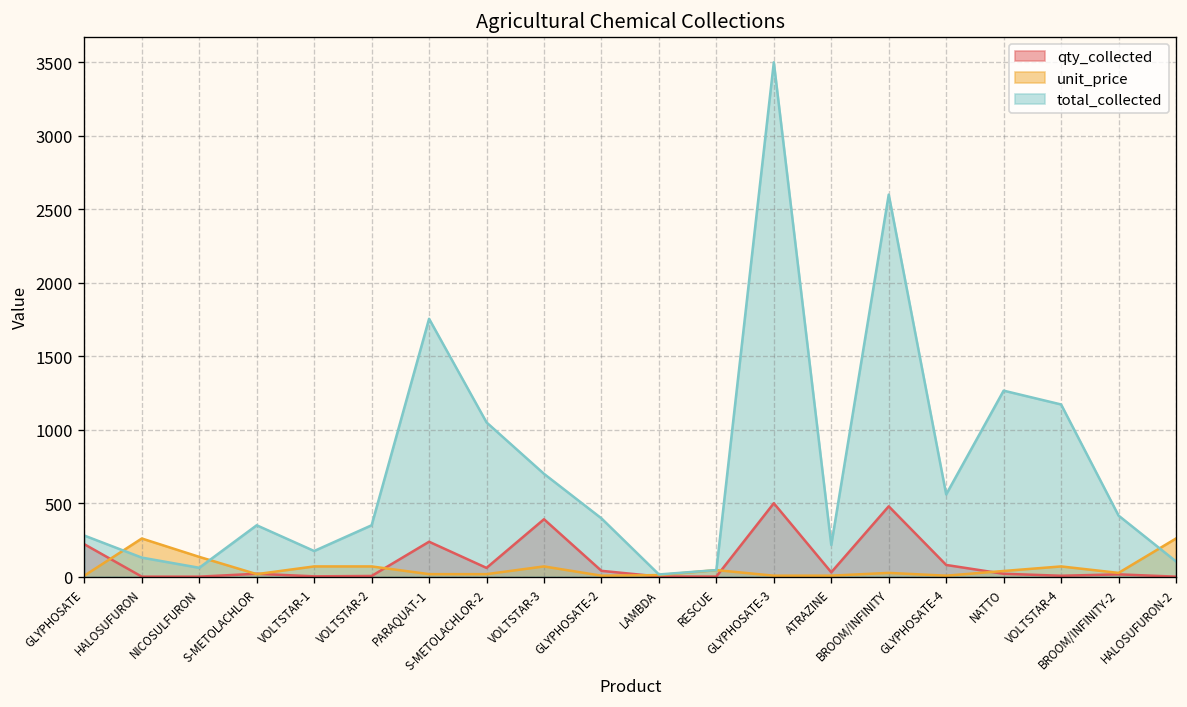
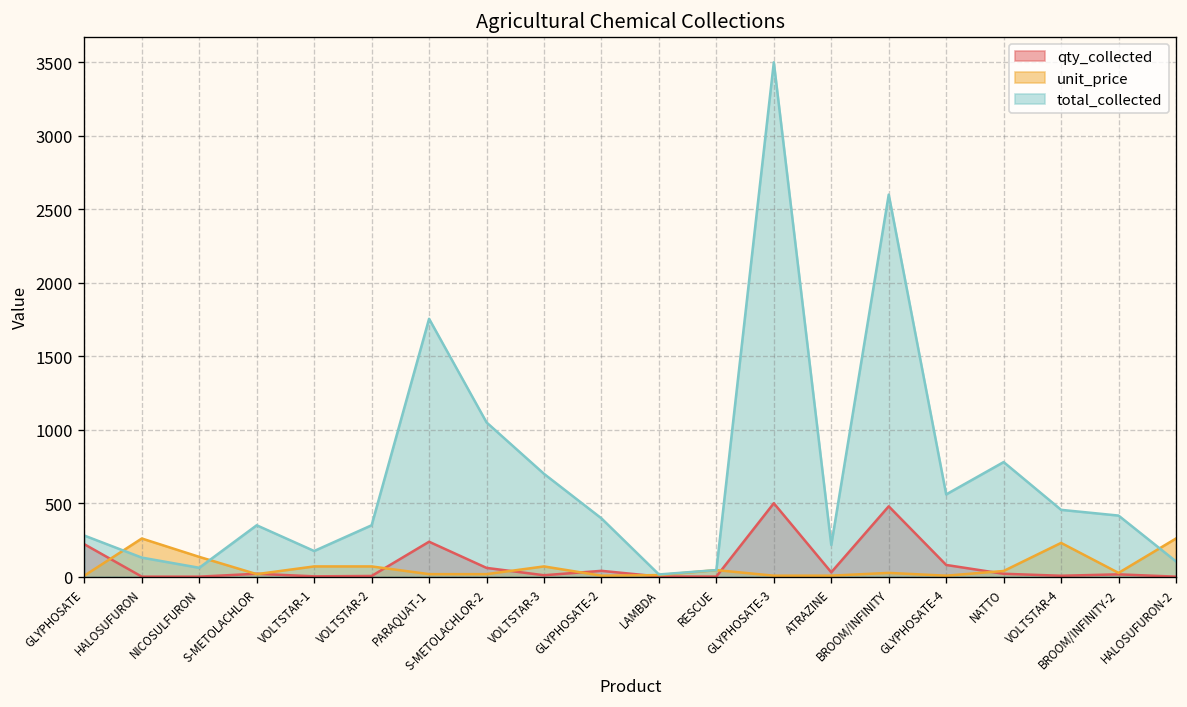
  {
    "qty_collected": {
      "GLYPHOSATE": 220,
      "HALOSUFURON": 0,
      "NICOSULFURON": 0,
      "VOLTSTAR-1": 0,
      "VOLTSTAR-2": 10,
      "PARAQUAT-1": 240,
      "S-METOLACHLOR-2": 60,
-     "VOLTSTAR-3": 390,
+     "VOLTSTAR-3": 10,
      "GLYPHOSATE-2": 40,
      "RESCUE": 0,
      "GLYPHOSATE-3": 500,
      "ATRAZINE": 30,
      "BROOM/INFINITY": 480,
      "GLYPHOSATE-4": 80,
      "VOLTSTAR-4": 10,
      "HALOSUFURON-2": 0
    },
    "unit_price": {
      "GLYPHOSATE": 10,
      "HALOSUFURON": 260,
      "NICOSULFURON": 140,
      "VOLTSTAR-1": 70,
      "VOLTSTAR-2": 70,
      "PARAQUAT-1": 20,
      "S-METOLACHLOR-2": 20,
      "VOLTSTAR-3": 70,
      "GLYPHOSATE-2": 10,
      "GLYPHOSATE-3": 10,
      "ATRAZINE": 10,
      "BROOM/INFINITY": 30,
      "GLYPHOSATE-4": 10,
-     "VOLTSTAR-4": 70,
+     "VOLTSTAR-4": 230,
      "HALOSUFURON-2": 260
    },
    "total_collected": {
      "GLYPHOSATE": 280,
      "HALOSUFURON": 130,
      "NICOSULFURON": 60,
      "S-METOLACHLOR": 350,
      "VOLTSTAR-1": 180,
      "VOLTSTAR-2": 350,
      "PARAQUAT-1": 1760,
      "S-METOLACHLOR-2": 1050,
      "VOLTSTAR-3": 700,
      "GLYPHOSATE-2": 400,
      "GLYPHOSATE-3": 3500,
      "ATRAZINE": 220,
      "BROOM/INFINITY": 2600,
      "GLYPHOSATE-4": 560,
-     "NATTO": 1270,
-     "VOLTSTAR-4": 1170,
+     "NATTO": 780,
+     "VOLTSTAR-4": 460,
      "BROOM/INFINITY-2": 420,
      "HALOSUFURON-2": 100
    }
  }
